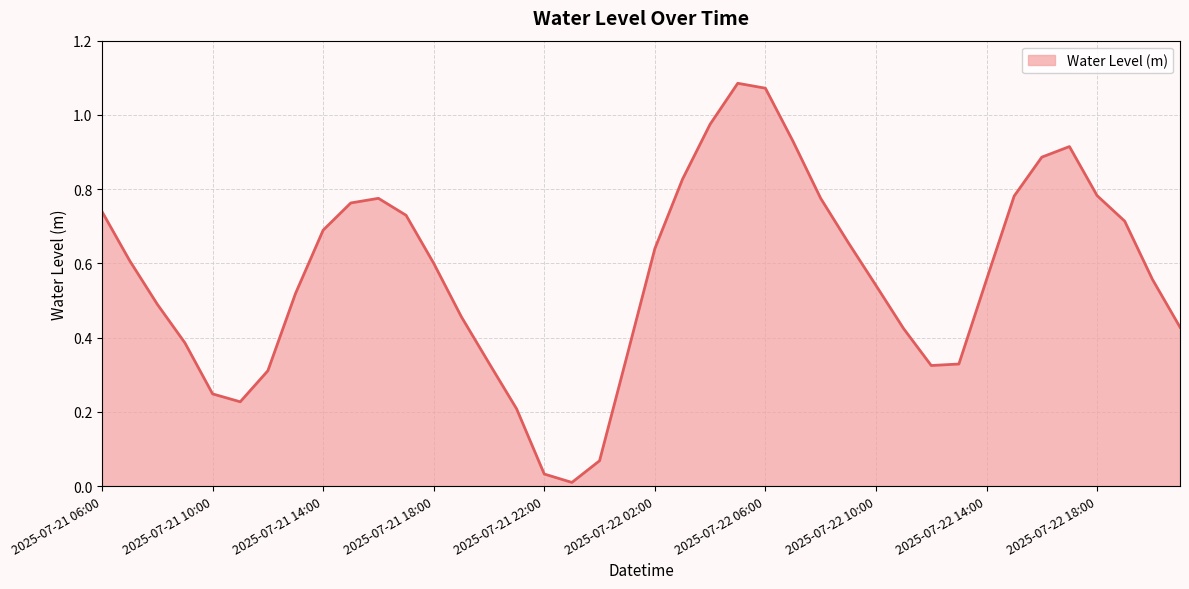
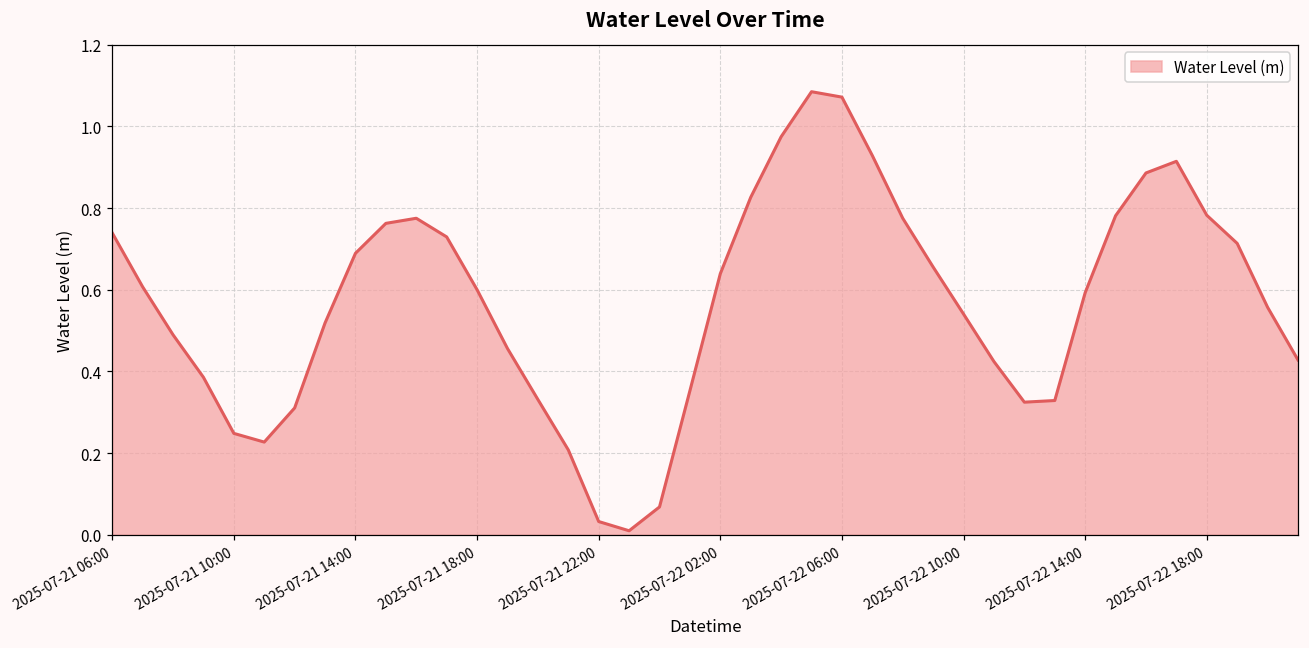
  {
    "2025-07-21 06:00": 0.74,
    "2025-07-21 10:00": 0.25,
    "2025-07-21 14:00": 0.69,
    "2025-07-21 18:00": 0.60,
    "2025-07-21 22:00": 0.03,
    "2025-07-22 02:00": 0.64,
    "2025-07-22 06:00": 1.07,
    "2025-07-22 10:00": 0.54,
-   "2025-07-22 14:00": 0.56,
+   "2025-07-22 14:00": 0.59,
    "2025-07-22 18:00": 0.78
  }
